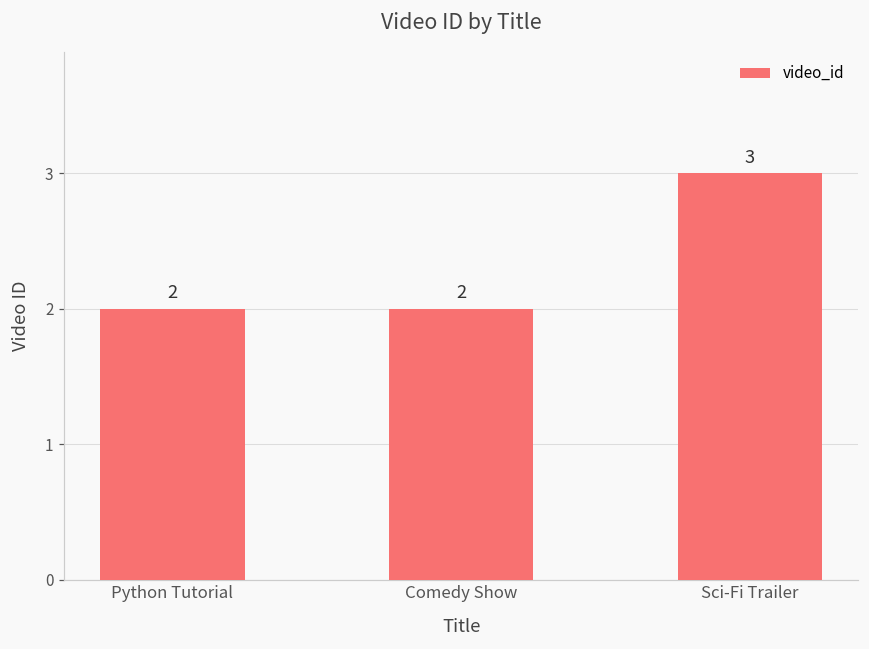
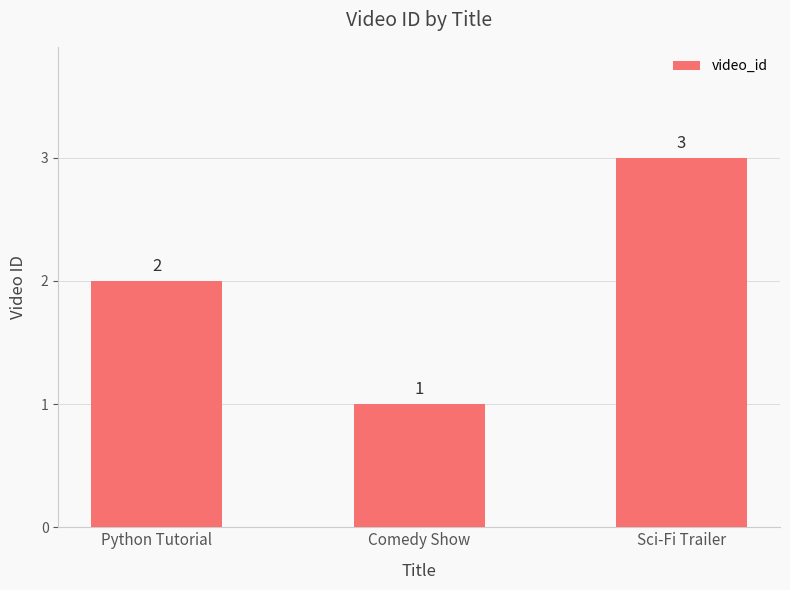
  {
    "Python Tutorial": 2,
-   "Comedy Show": 2,
+   "Comedy Show": 1,
    "Sci-Fi Trailer": 3
  }
